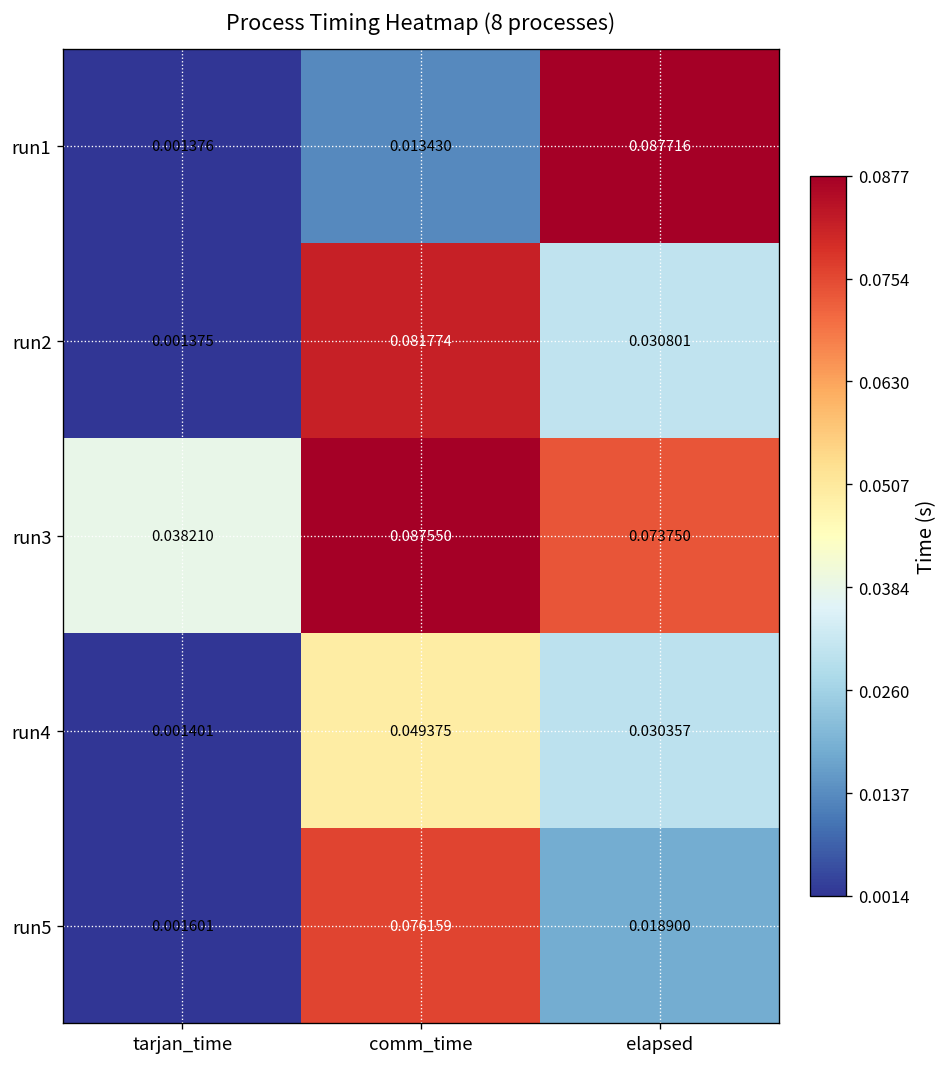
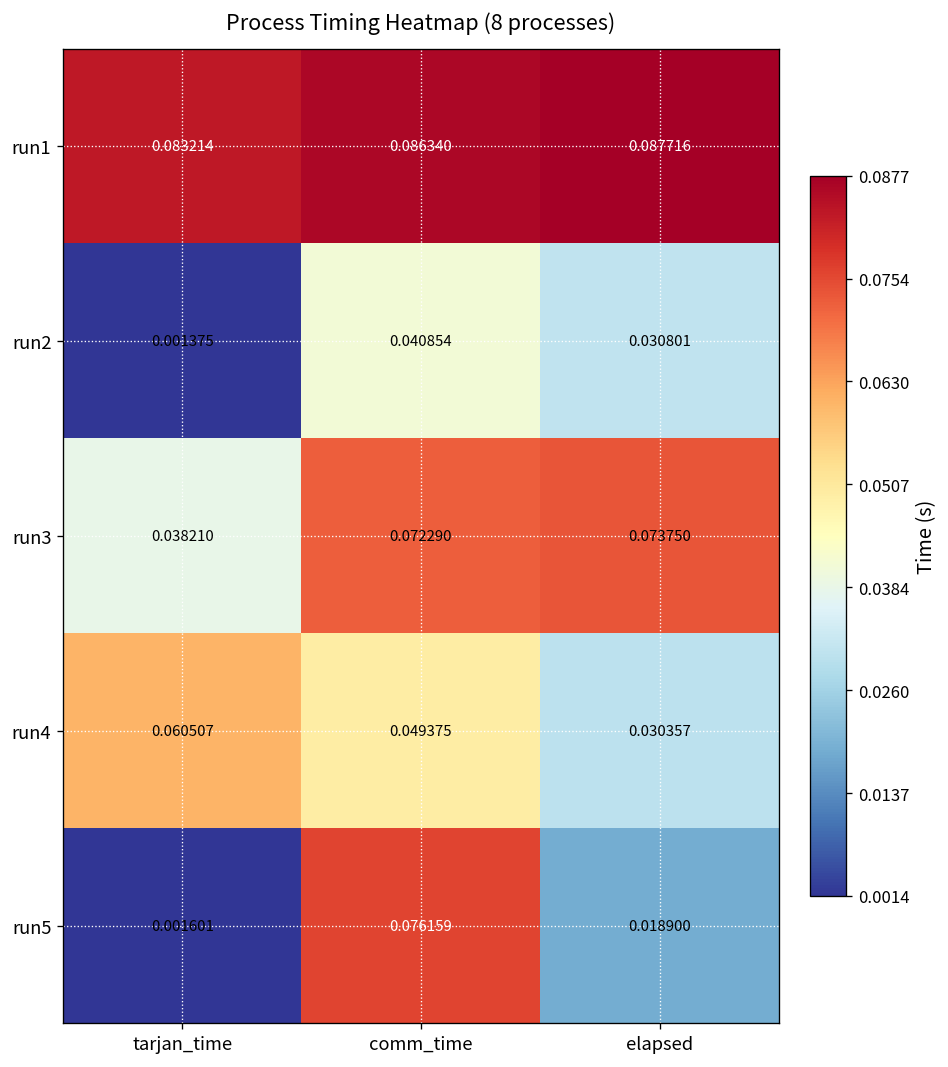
  {
    "run1": {
-     "tarjan_time": 0.001376,
-     "comm_time": 0.013430,
+     "tarjan_time": 0.083214,
+     "comm_time": 0.086340,
      "elapsed": 0.087716
    },
    "run2": {
      "tarjan_time": 0.001375,
-     "comm_time": 0.081774,
+     "comm_time": 0.040854,
      "elapsed": 0.030801
    },
    "run3": {
      "tarjan_time": 0.038210,
-     "comm_time": 0.087550,
+     "comm_time": 0.072290,
      "elapsed": 0.073750
    },
    "run4": {
-     "tarjan_time": 0.001401,
+     "tarjan_time": 0.060507,
      "comm_time": 0.049375,
      "elapsed": 0.030357
    },
    "run5": {
      "tarjan_time": 0.001601,
      "comm_time": 0.076159,
      "elapsed": 0.018900
    }
  }
